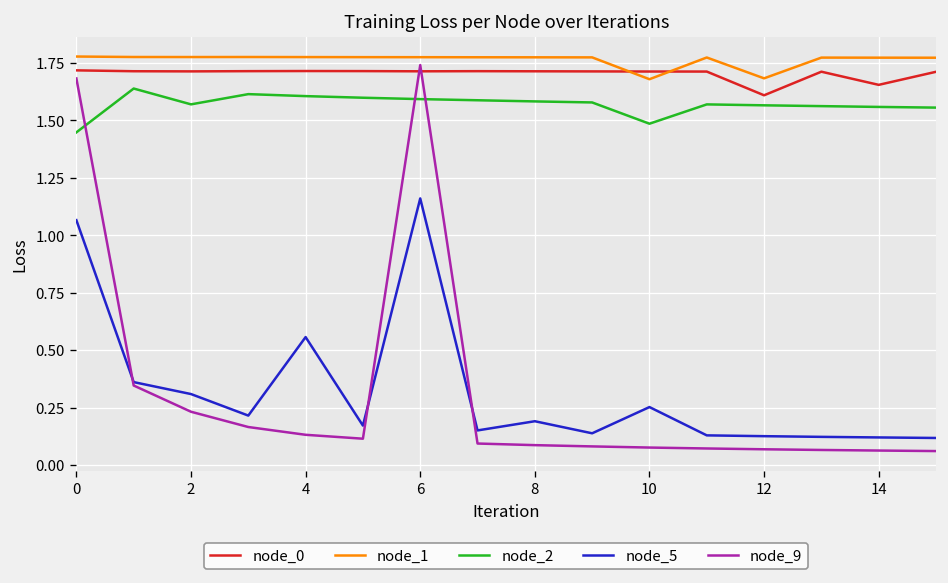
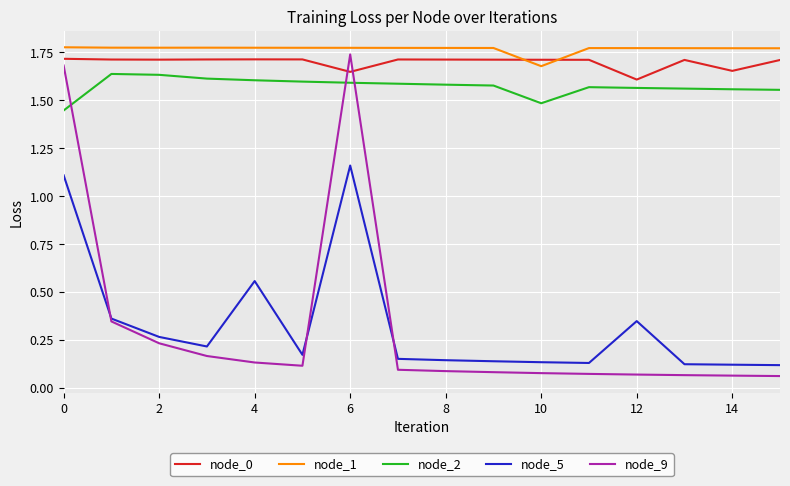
  {
    "node_0": {
      "0": 1.72,
      "2": 1.71,
      "4": 1.71,
-     "6": 1.71,
+     "6": 1.65,
      "8": 1.71,
      "10": 1.71,
      "12": 1.61,
      "14": 1.65
    },
    "node_1": {
      "0": 1.78,
      "2": 1.77,
      "4": 1.77,
      "6": 1.77,
      "8": 1.77,
      "10": 1.68,
-     "12": 1.68,
+     "12": 1.77,
      "14": 1.77
    },
    "node_2": {
      "0": 1.45,
-     "2": 1.57,
+     "2": 1.63,
      "4": 1.61,
      "6": 1.59,
      "8": 1.58,
      "10": 1.49,
      "12": 1.57,
      "14": 1.56
    },
    "node_5": {
-     "0": 1.07,
-     "2": 0.31,
+     "0": 1.11,
+     "2": 0.27,
      "4": 0.56,
      "6": 1.16,
-     "8": 0.19,
-     "10": 0.25,
-     "12": 0.13,
+     "8": 0.14,
+     "10": 0.13,
+     "12": 0.35,
      "14": 0.12
    },
    "node_9": {
      "0": 1.68,
      "2": 0.23,
      "4": 0.13,
      "6": 1.74,
      "8": 0.09,
      "10": 0.08,
      "12": 0.07,
      "14": 0.06
    }
  }
